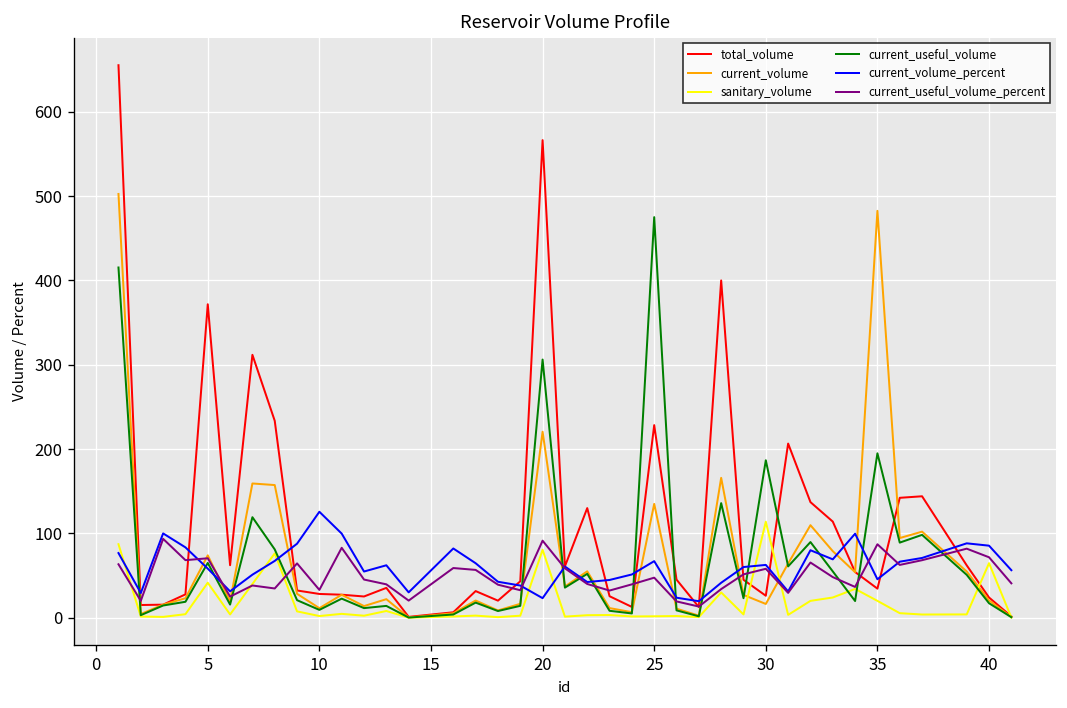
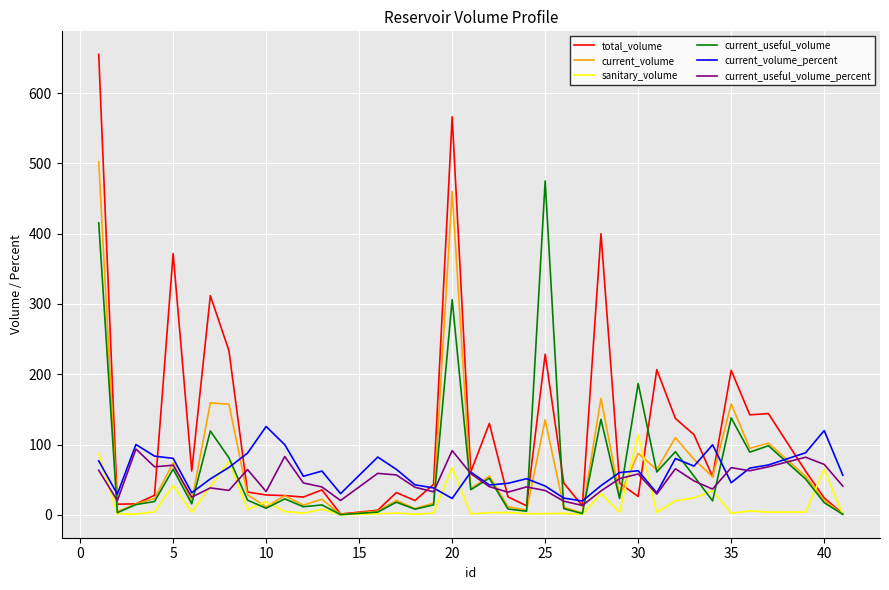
  {
    "total_volume": {
      "5": 370,
      "10": 30,
      "20": 570,
      "25": 230,
      "30": 30,
-     "35": 30
+     "35": 210
    },
    "current_volume": {
-     "20": 220,
+     "20": 460,
      "25": 140,
-     "30": 20,
-     "35": 480
+     "30": 90,
+     "35": 160
    },
    "sanitary_volume": {
      "5": 40,
-     "10": 0,
-     "20": 80,
+     "10": 20,
+     "20": 70,
      "25": 0,
      "30": 110,
-     "35": 20,
+     "35": 0,
      "40": 60
    },
    "current_useful_volume": {
      "5": 60,
      "20": 310,
      "25": 480,
      "30": 190,
-     "35": 200
+     "35": 140
    },
    "current_volume_percent": {
-     "5": 60,
+     "5": 80,
      "10": 130,
      "20": 20,
-     "25": 70,
+     "25": 40,
      "30": 60,
      "35": 50,
-     "40": 90
+     "40": 120
    },
    "current_useful_volume_percent": {
      "10": 30,
      "20": 90,
-     "25": 50,
+     "25": 30,
      "30": 60,
-     "35": 90,
+     "35": 70,
      "40": 70
    }
  }
